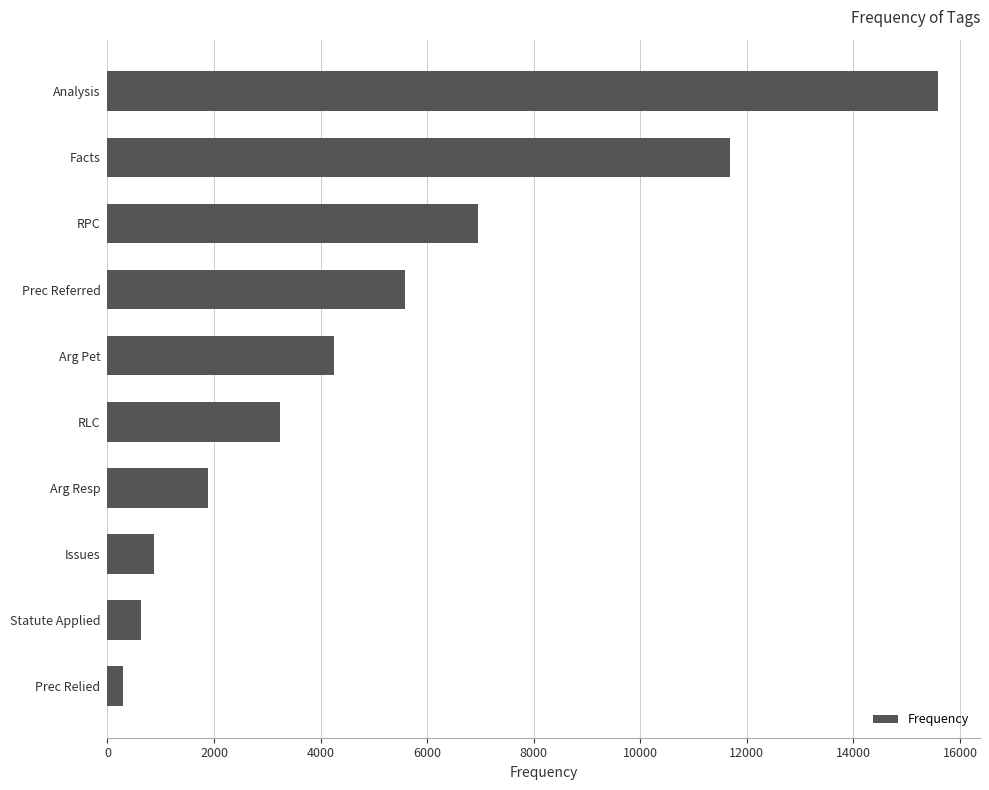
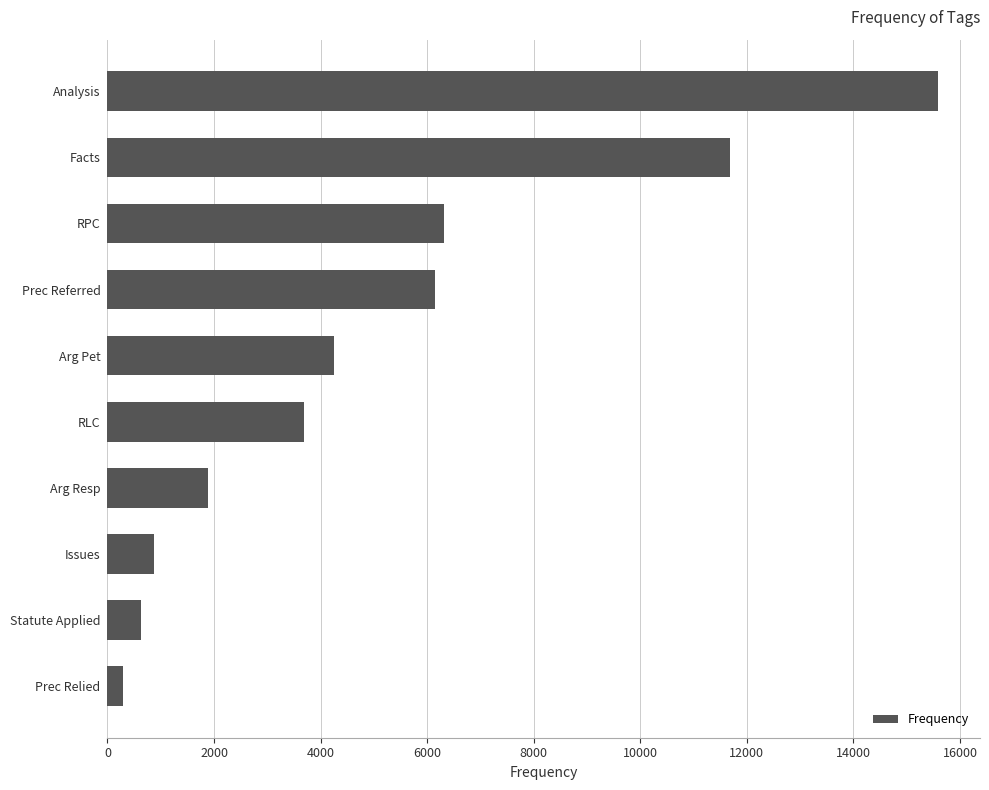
  {
    "Analysis": 15600,
    "Facts": 11700,
-   "RPC": 7000,
-   "Prec Referred": 5600,
+   "RPC": 6300,
+   "Prec Referred": 6100,
    "Arg Pet": 4300,
-   "RLC": 3200,
+   "RLC": 3700,
    "Arg Resp": 1900,
    "Issues": 900,
    "Statute Applied": 600,
    "Prec Relied": 300
  }
